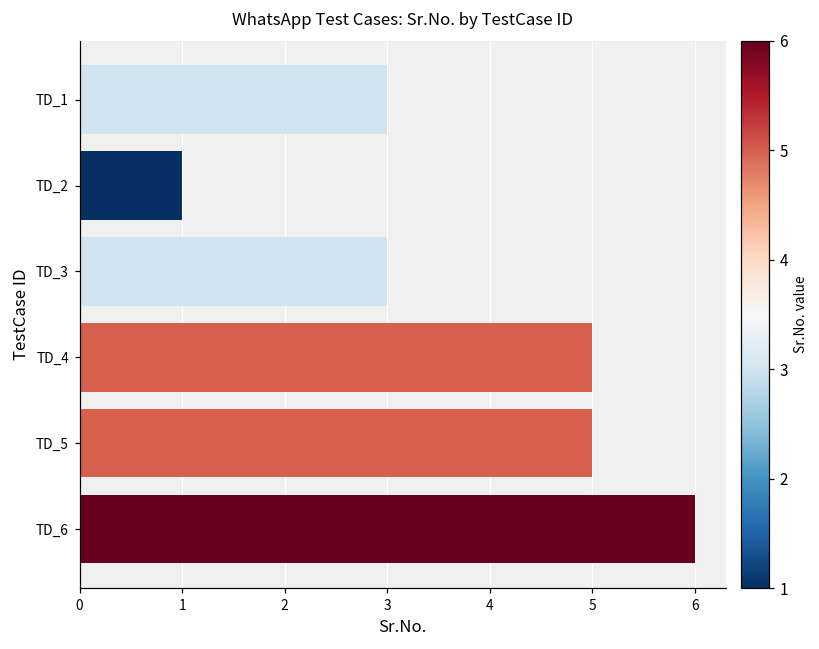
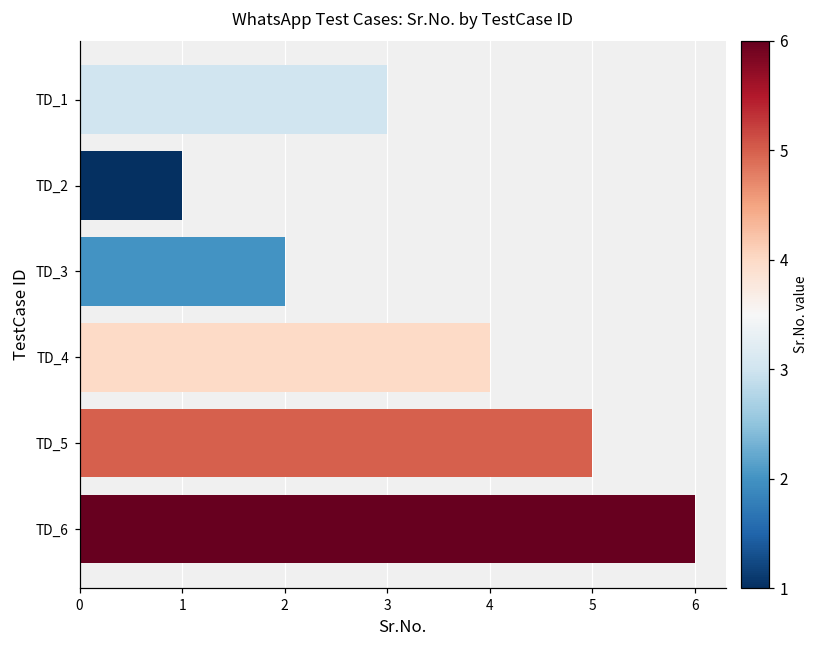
  {
    "TD_1": 3,
    "TD_2": 1,
-   "TD_3": 3,
-   "TD_4": 5,
+   "TD_3": 2,
+   "TD_4": 4,
    "TD_5": 5,
    "TD_6": 6
  }
